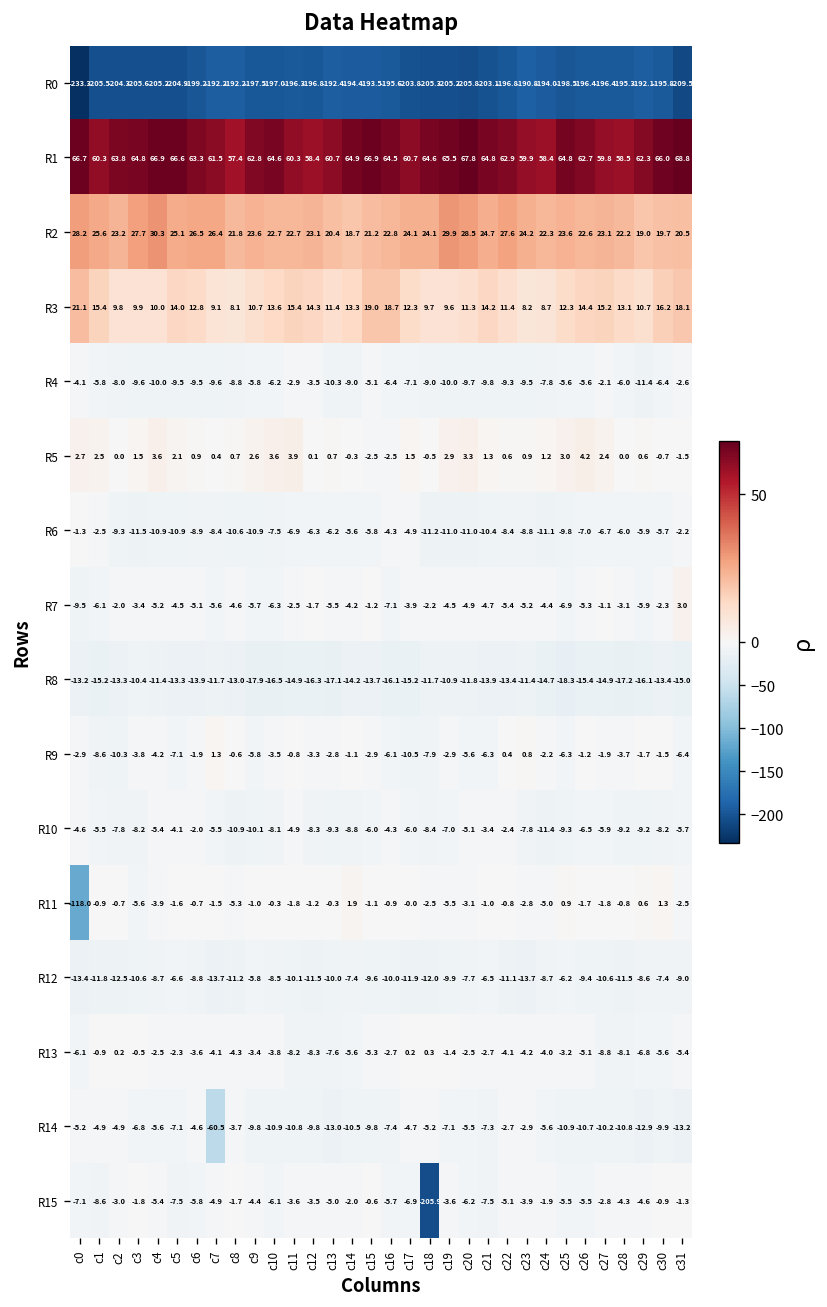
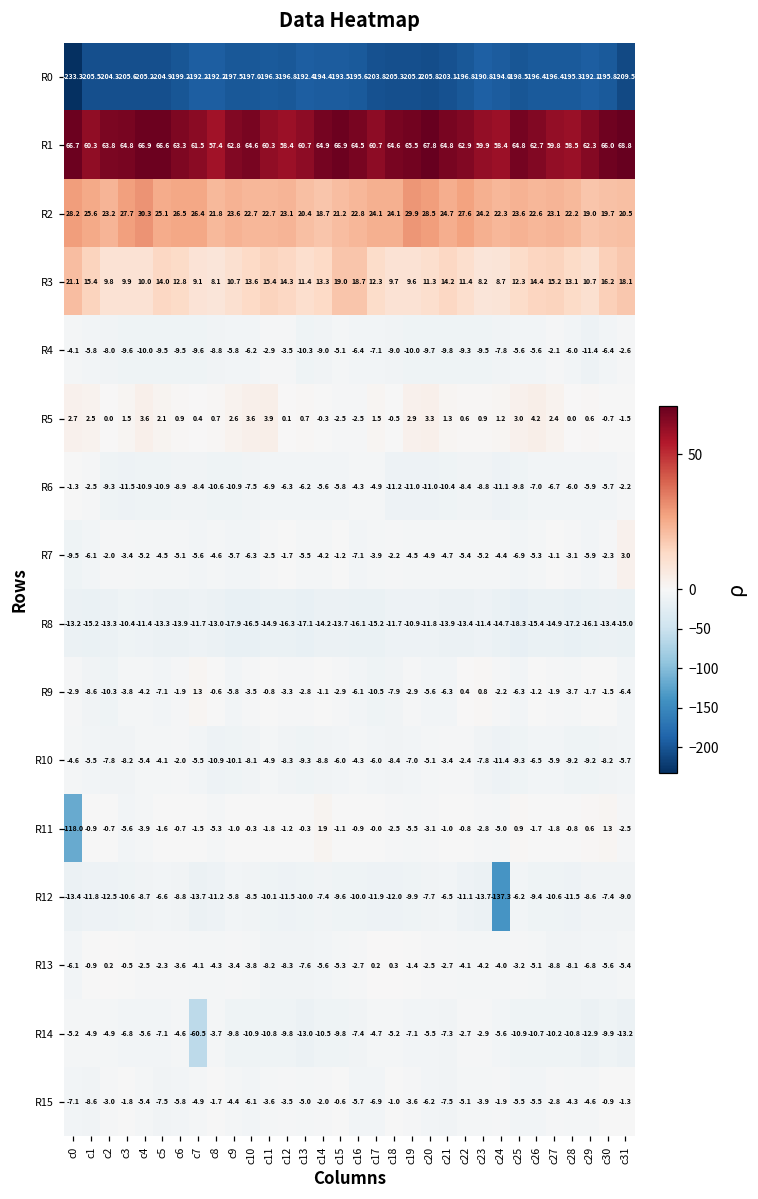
  {
    "R12": {
      "c0": -13.4,
      "c1": -11.8,
      "c2": -12.5,
      "c3": -10.6,
      "c4": -8.7,
      "c5": -6.6,
      "c6": -8.8,
      "c7": -13.7,
      "c8": -11.2,
      "c9": -5.8,
      "c10": -8.5,
      "c11": -10.1,
      "c12": -11.5,
      "c13": -10.0,
      "c14": -7.4,
      "c15": -9.6,
      "c16": -10.0,
      "c17": -11.9,
      "c18": -12.0,
      "c19": -9.9,
      "c20": -7.7,
      "c21": -6.5,
      "c22": -11.1,
      "c23": -13.7,
-     "c24": -8.7,
+     "c24": -137.3,
      "c25": -6.2,
      "c26": -9.4,
      "c27": -10.6,
      "c28": -11.5,
      "c29": -8.6,
      "c30": -7.4,
      "c31": -9.0
    },
    "R15": {
      "c0": -7.1,
      "c1": -8.6,
      "c2": -3.0,
      "c3": -1.8,
      "c4": -5.4,
      "c5": -7.5,
      "c6": -5.8,
      "c7": -4.9,
      "c8": -1.7,
      "c9": -4.4,
      "c10": -6.1,
      "c11": -3.6,
      "c12": -3.5,
      "c13": -5.0,
      "c14": -2.0,
      "c15": -0.6,
      "c16": -5.7,
      "c17": -6.9,
-     "c18": -205.9,
+     "c18": -1.0,
      "c19": -3.6,
      "c20": -6.2,
      "c21": -7.5,
      "c22": -5.1,
      "c23": -3.9,
      "c24": -1.9,
      "c25": -5.5,
      "c26": -5.5,
      "c27": -2.8,
      "c28": -4.3,
      "c29": -4.6,
      "c30": -0.9,
      "c31": -1.3
    }
  }
